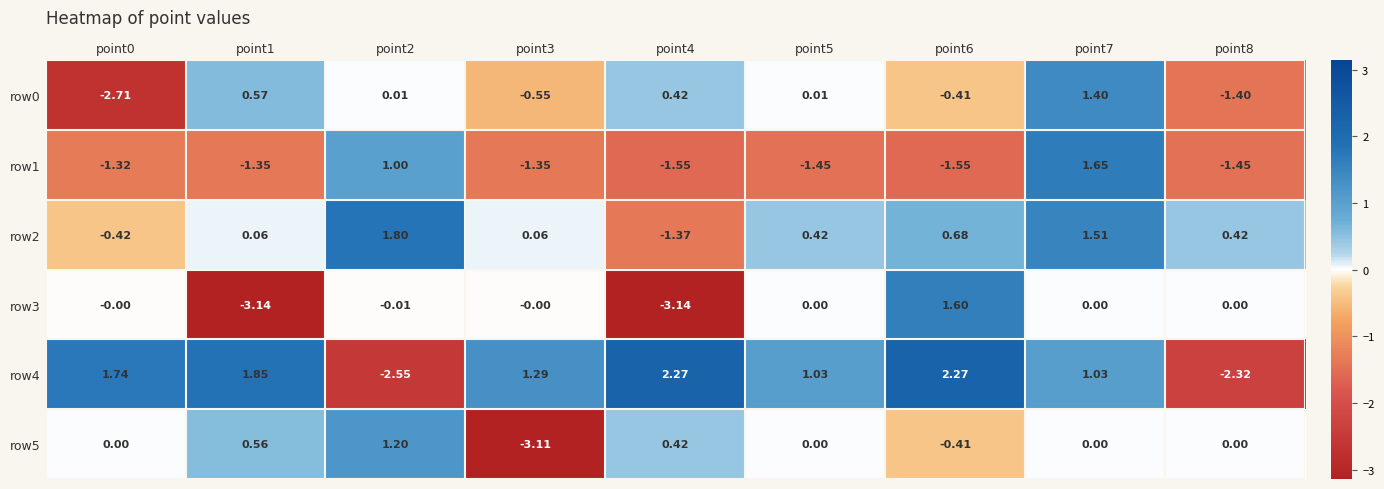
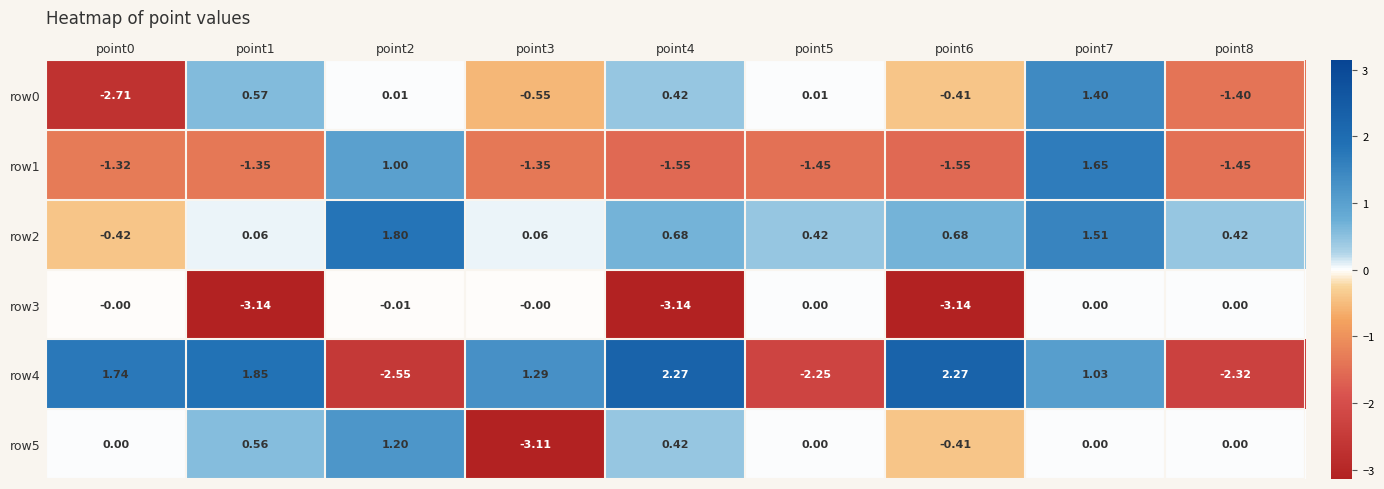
  {
    "row0": {
      "point0": -2.71,
      "point1": 0.57,
      "point2": 0.01,
      "point3": -0.55,
      "point4": 0.42,
      "point5": 0.01,
      "point6": -0.41,
      "point7": 1.40,
      "point8": -1.40
    },
    "row1": {
      "point0": -1.32,
      "point1": -1.35,
      "point2": 1.00,
      "point3": -1.35,
      "point4": -1.55,
      "point5": -1.45,
      "point6": -1.55,
      "point7": 1.65,
      "point8": -1.45
    },
    "row2": {
      "point0": -0.42,
      "point1": 0.06,
      "point2": 1.80,
      "point3": 0.06,
-     "point4": -1.37,
+     "point4": 0.68,
      "point5": 0.42,
      "point6": 0.68,
      "point7": 1.51,
      "point8": 0.42
    },
    "row3": {
      "point0": -0.00,
      "point1": -3.14,
      "point2": -0.01,
      "point3": -0.00,
      "point4": -3.14,
      "point5": 0.00,
-     "point6": 1.60,
+     "point6": -3.14,
      "point7": 0.00,
      "point8": 0.00
    },
    "row4": {
      "point0": 1.74,
      "point1": 1.85,
      "point2": -2.55,
      "point3": 1.29,
      "point4": 2.27,
-     "point5": 1.03,
+     "point5": -2.25,
      "point6": 2.27,
      "point7": 1.03,
      "point8": -2.32
    },
    "row5": {
      "point0": 0.00,
      "point1": 0.56,
      "point2": 1.20,
      "point3": -3.11,
      "point4": 0.42,
      "point5": 0.00,
      "point6": -0.41,
      "point7": 0.00,
      "point8": 0.00
    }
  }
